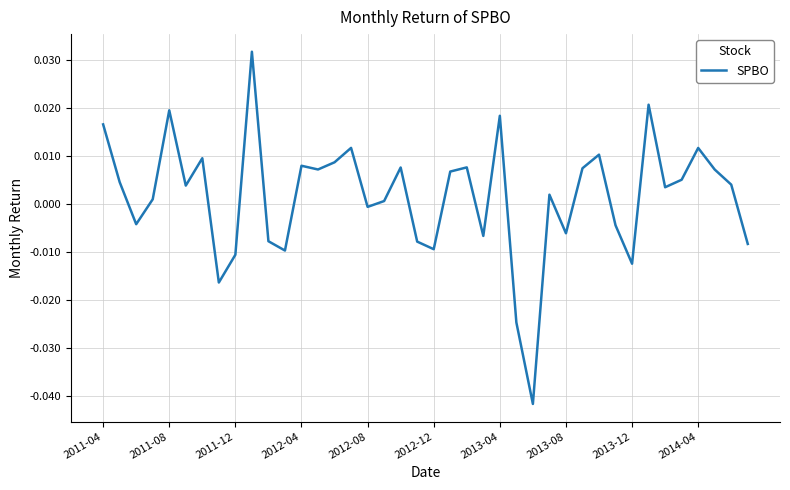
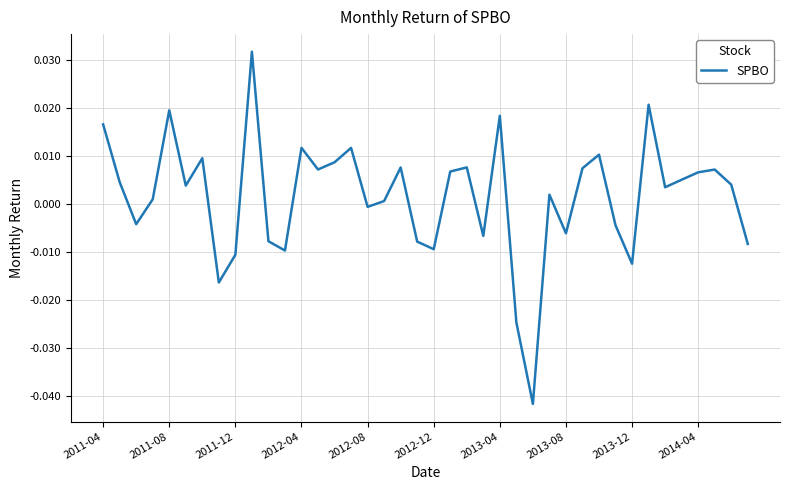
  {
    "2011-04": 0.017,
    "2011-08": 0.020,
    "2011-12": -0.011,
-   "2012-04": 0.008,
+   "2012-04": 0.012,
    "2012-08": -0.001,
    "2012-12": -0.009,
    "2013-04": 0.018,
    "2013-08": -0.006,
    "2013-12": -0.012,
-   "2014-04": 0.012
+   "2014-04": 0.007
  }
